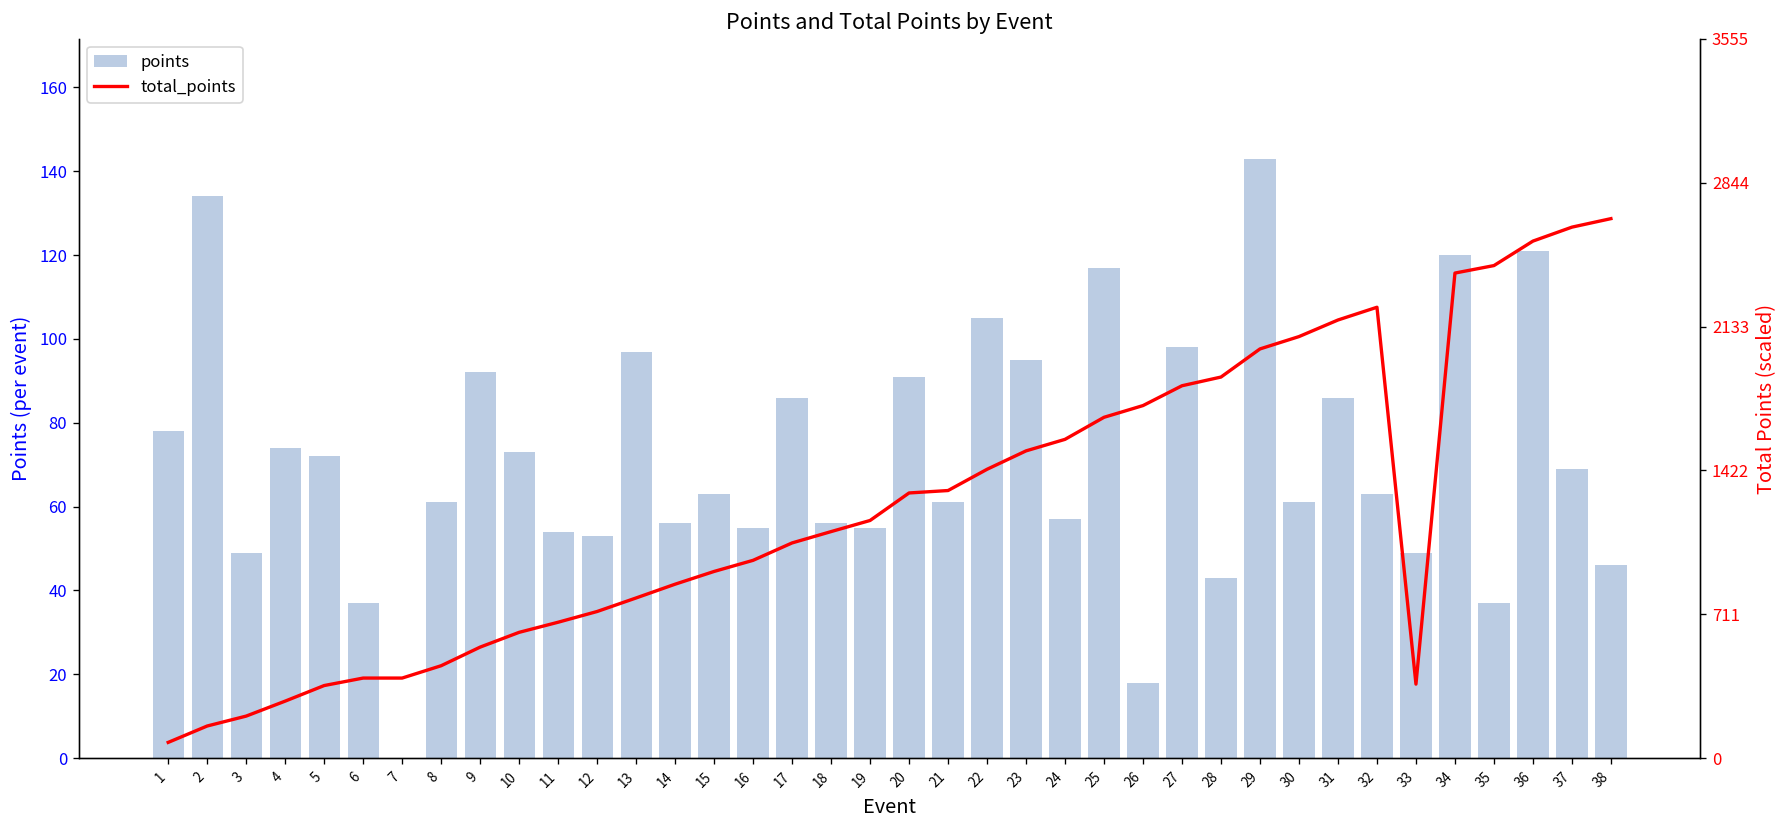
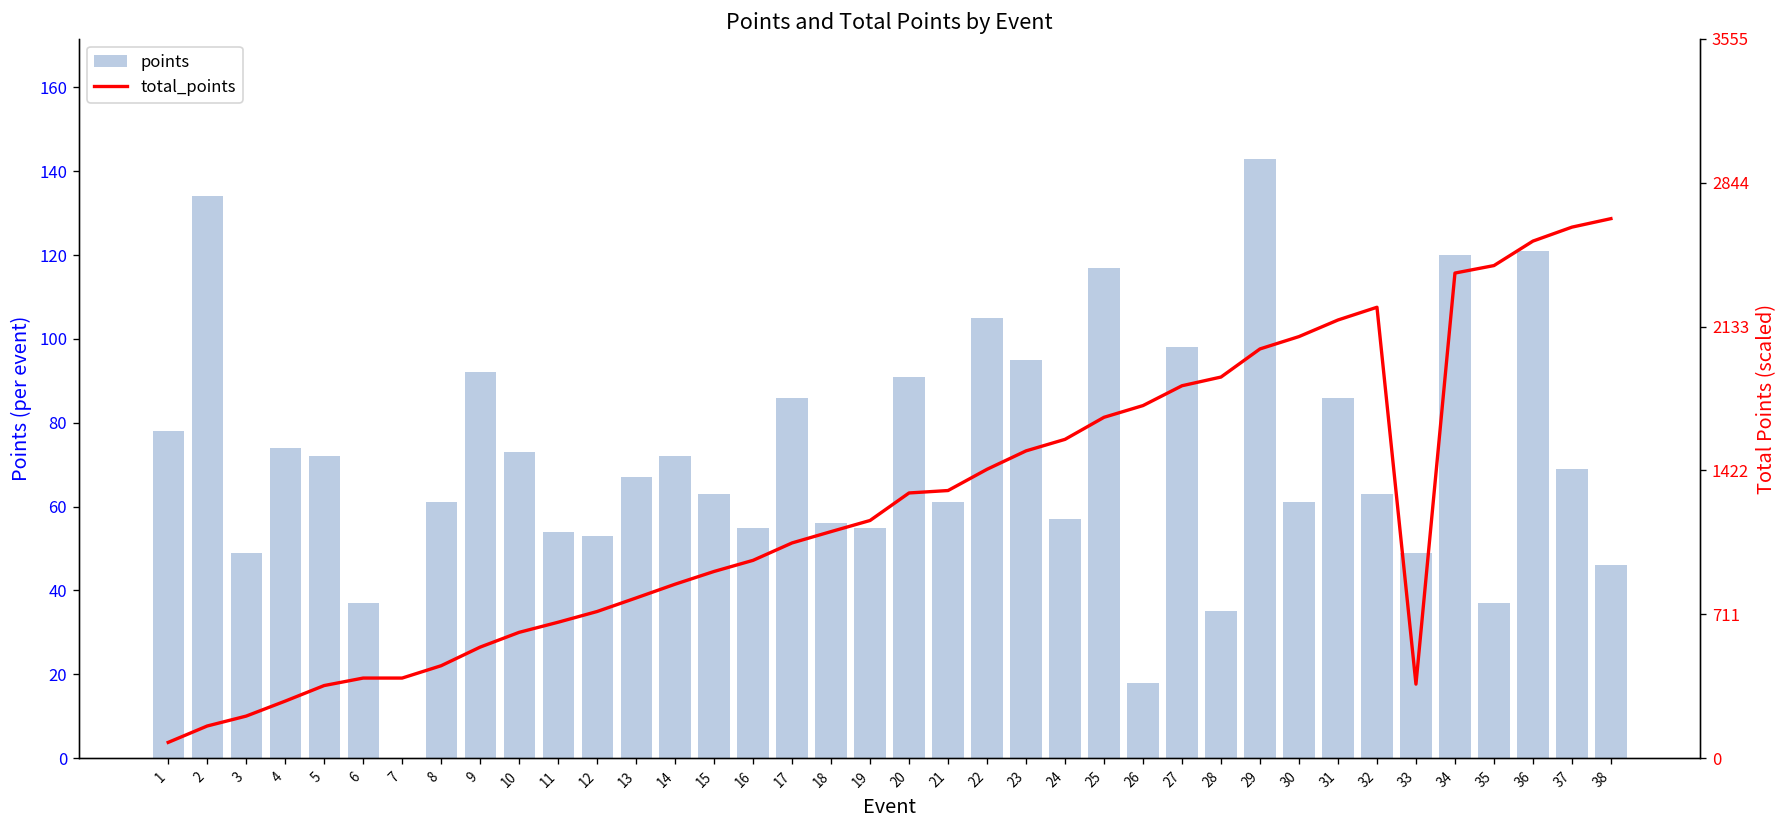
  {
    "points": {
      "1": 78,
      "2": 134,
      "3": 49,
      "4": 74,
      "5": 72,
      "6": 37,
      "7": 0,
      "8": 61,
      "9": 92,
      "10": 73,
      "11": 54,
      "12": 53,
-     "13": 97,
-     "14": 56,
+     "13": 67,
+     "14": 72,
      "15": 63,
      "16": 55,
      "17": 86,
      "18": 56,
      "19": 55,
      "20": 91,
      "21": 61,
      "22": 105,
      "23": 95,
      "24": 57,
      "25": 117,
      "26": 18,
      "27": 98,
-     "28": 43,
+     "28": 35,
      "29": 143,
      "30": 61,
      "31": 86,
      "32": 63,
      "33": 49,
      "34": 120,
      "35": 37,
      "36": 121,
      "37": 69,
      "38": 46
    },
    "total_points": {
      "1": 80,
      "2": 160,
      "3": 210,
      "4": 280,
      "5": 360,
      "6": 400,
      "7": 400,
      "8": 460,
      "9": 550,
      "10": 620,
      "11": 670,
      "12": 720,
      "13": 790,
      "14": 860,
      "15": 920,
      "16": 980,
      "17": 1060,
      "18": 1120,
      "19": 1170,
      "20": 1310,
      "21": 1320,
      "22": 1430,
      "23": 1520,
      "24": 1580,
      "25": 1680,
      "26": 1740,
      "27": 1840,
      "28": 1880,
      "29": 2020,
      "30": 2080,
      "31": 2170,
      "32": 2230,
      "33": 370,
      "34": 2400,
      "35": 2430,
      "36": 2560,
      "37": 2620,
      "38": 2670
    }
  }
